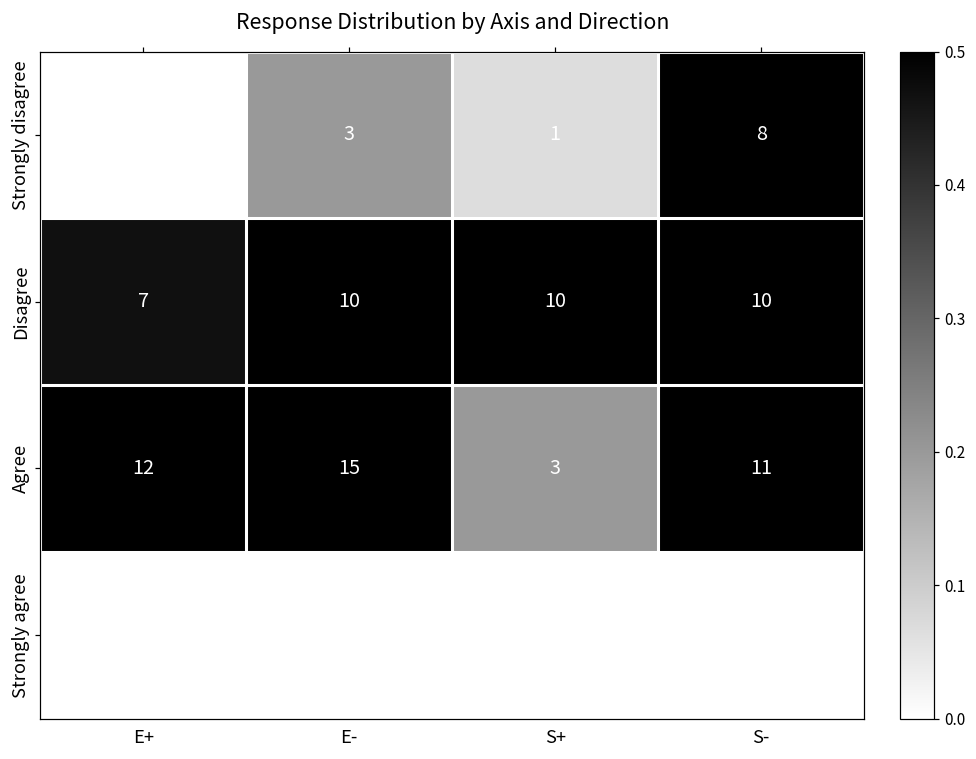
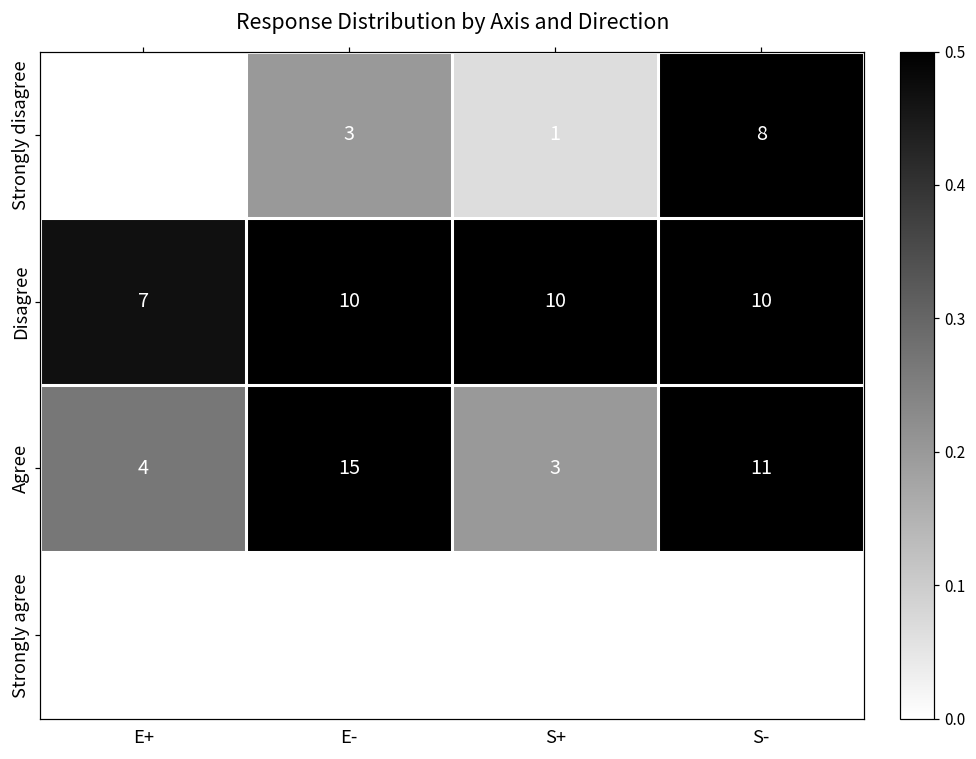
  {
    "Strongly disagree": {
      "E-": 3,
      "S-": 8
    },
    "Disagree": {
      "E+": 7,
      "E-": 10,
      "S+": 10,
      "S-": 10
    },
    "Agree": {
-     "E+": 12,
+     "E+": 4,
      "E-": 15,
      "S+": 3,
      "S-": 11
    }
  }
